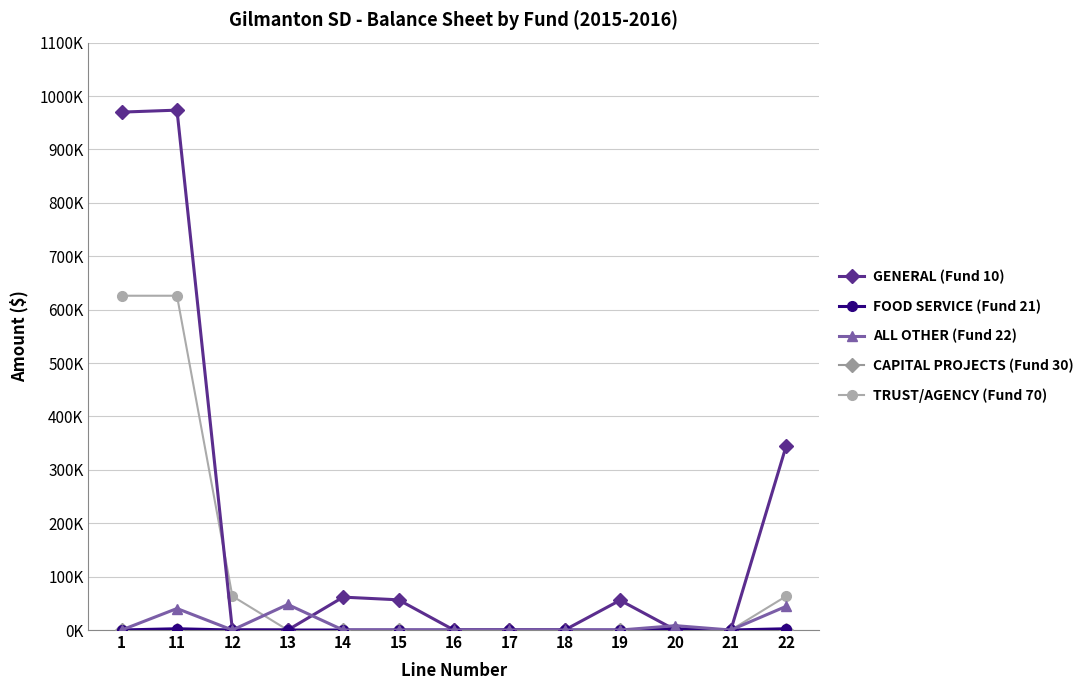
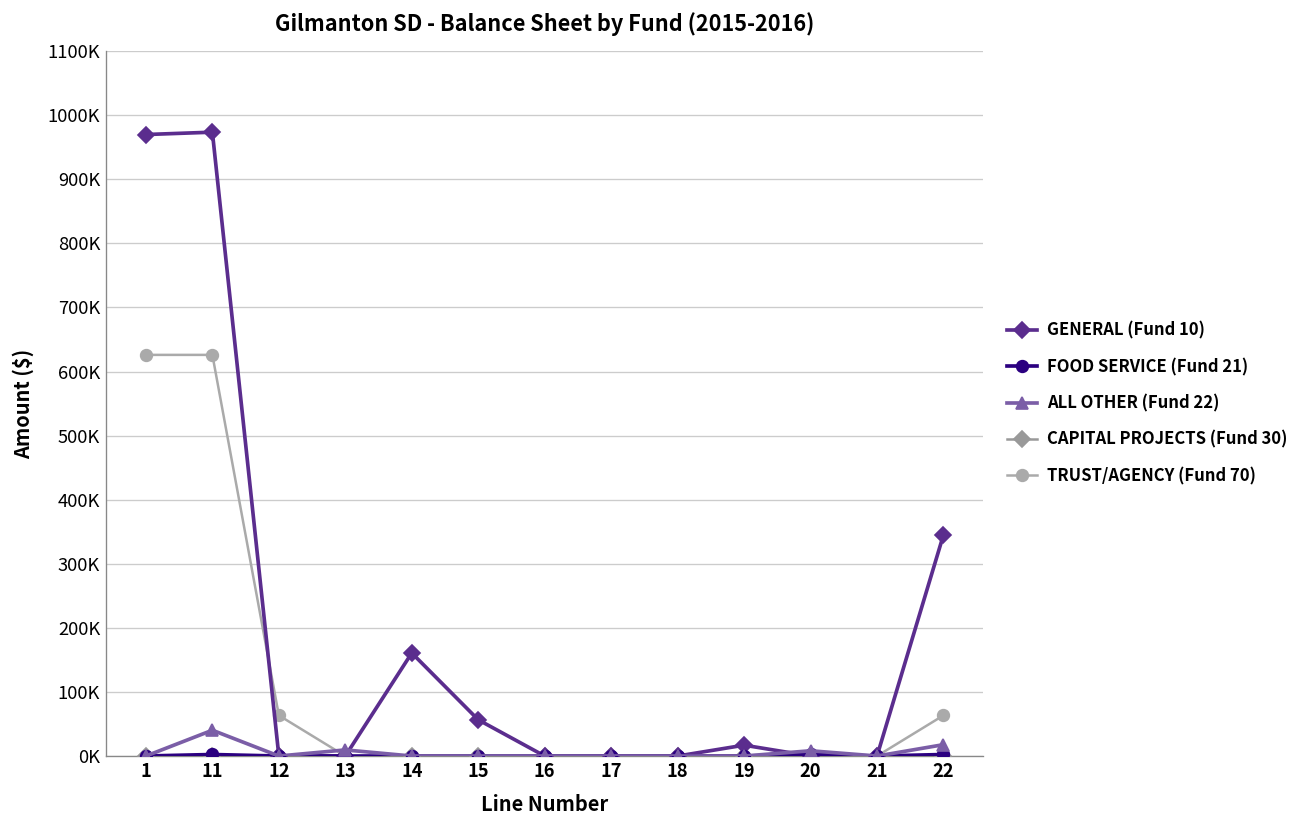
  {
    "GENERAL (Fund 10)": {
      "1": 970000,
      "11": 970000,
-     "14": 60000,
+     "14": 160000,
      "15": 60000,
-     "19": 60000,
+     "19": 20000,
      "22": 350000
    },
    "ALL OTHER (Fund 22)": {
      "11": 40000,
-     "13": 50000,
+     "13": 10000,
      "20": 10000,
-     "22": 40000
+     "22": 20000
    }
  }
